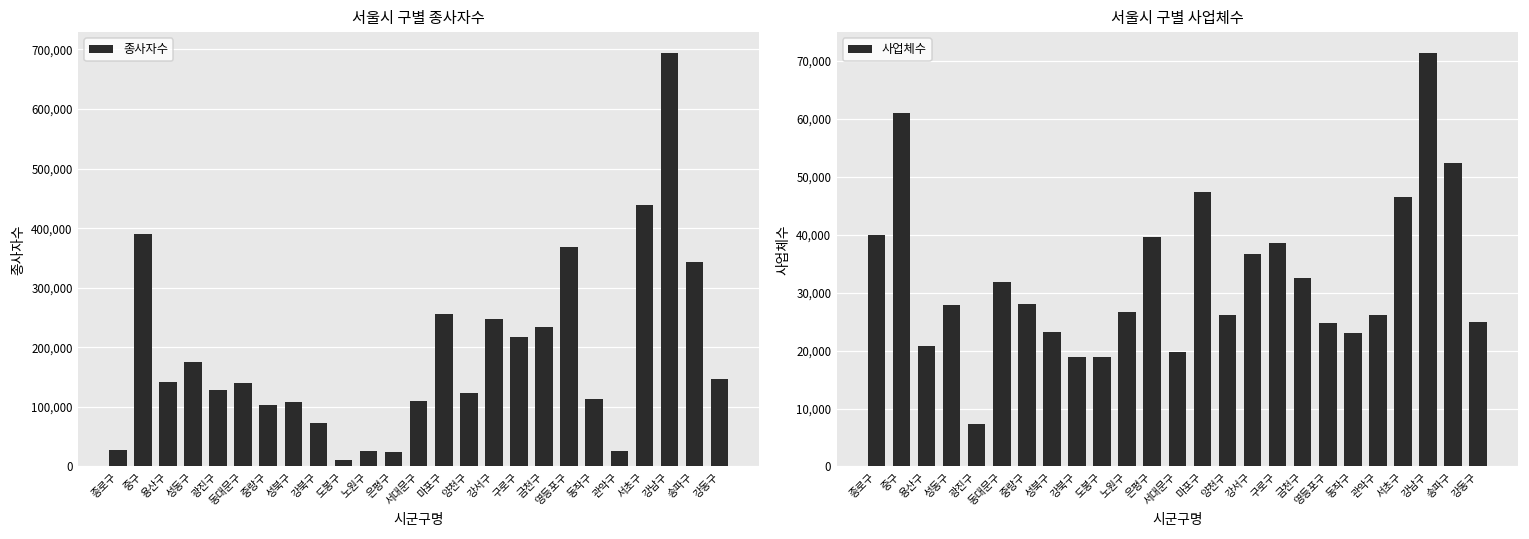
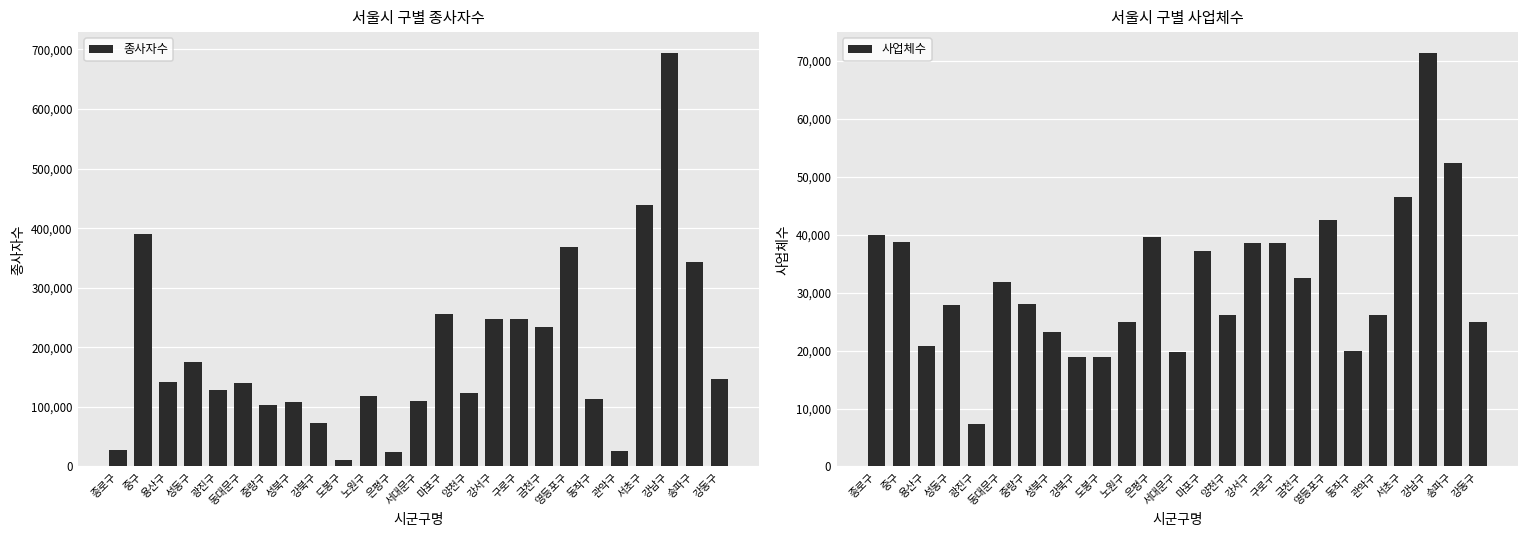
  {
    "서울시 구별 종사자수": {
      "종로구": "30,000",
      "중구": "390,000",
      "용산구": "140,000",
      "성동구": "170,000",
      "광진구": "130,000",
      "동대문구": "140,000",
      "중랑구": "100,000",
      "성북구": "110,000",
      "강북구": "70,000",
      "도봉구": "10,000",
-     "노원구": "30,000",
+     "노원구": "120,000",
      "은평구": "20,000",
      "서대문구": "110,000",
      "마포구": "260,000",
      "양천구": "120,000",
      "강서구": "250,000",
-     "구로구": "220,000",
+     "구로구": "250,000",
      "금천구": "230,000",
      "영등포구": "370,000",
      "동작구": "110,000",
      "관악구": "30,000",
      "서초구": "440,000",
      "강남구": "690,000",
      "송파구": "340,000",
      "강동구": "150,000"
    },
    "서울시 구별 사업체수": {
      "종로구": "40,000",
-     "중구": "61,000",
+     "중구": "39,000",
      "용산구": "21,000",
      "성동구": "28,000",
      "광진구": "7,000",
      "동대문구": "32,000",
      "중랑구": "28,000",
      "성북구": "23,000",
      "강북구": "19,000",
      "도봉구": "19,000",
-     "노원구": "27,000",
+     "노원구": "25,000",
      "은평구": "40,000",
      "서대문구": "20,000",
-     "마포구": "47,000",
+     "마포구": "37,000",
      "양천구": "26,000",
-     "강서구": "37,000",
+     "강서구": "39,000",
      "구로구": "39,000",
      "금천구": "32,000",
-     "영등포구": "25,000",
-     "동작구": "23,000",
+     "영등포구": "43,000",
+     "동작구": "20,000",
      "관악구": "26,000",
      "서초구": "47,000",
      "강남구": "71,000",
      "송파구": "52,000",
      "강동구": "25,000"
    }
  }
